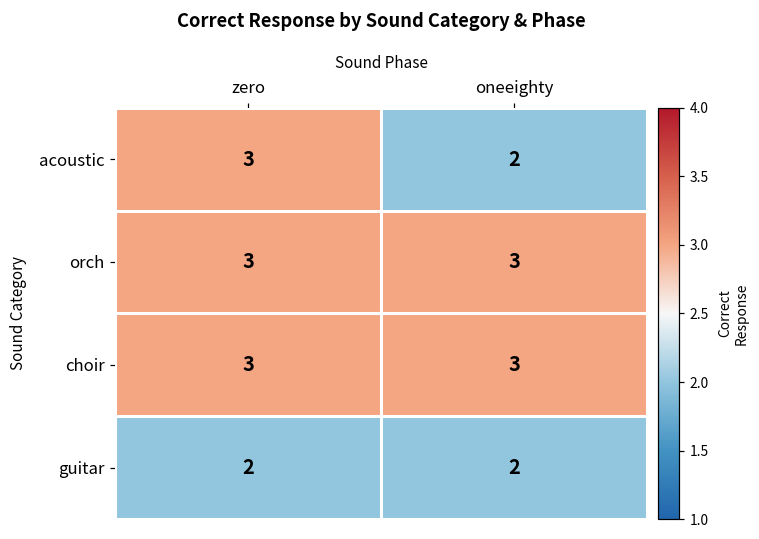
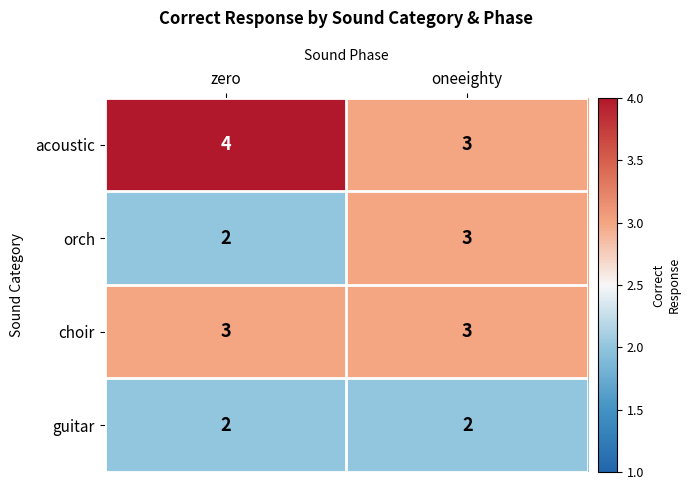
  {
    "acoustic": {
-     "zero": 3,
-     "oneeighty": 2
+     "zero": 4,
+     "oneeighty": 3
    },
    "orch": {
-     "zero": 3,
+     "zero": 2,
      "oneeighty": 3
    },
    "choir": {
      "zero": 3,
      "oneeighty": 3
    },
    "guitar": {
      "zero": 2,
      "oneeighty": 2
    }
  }
